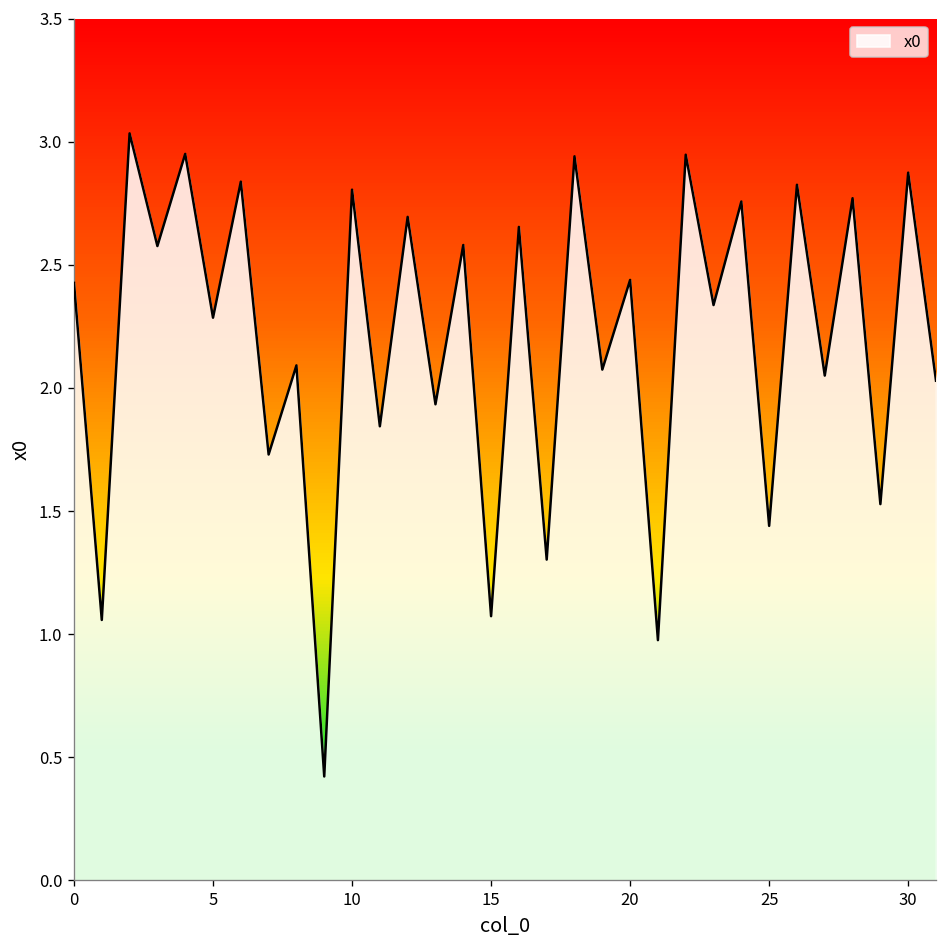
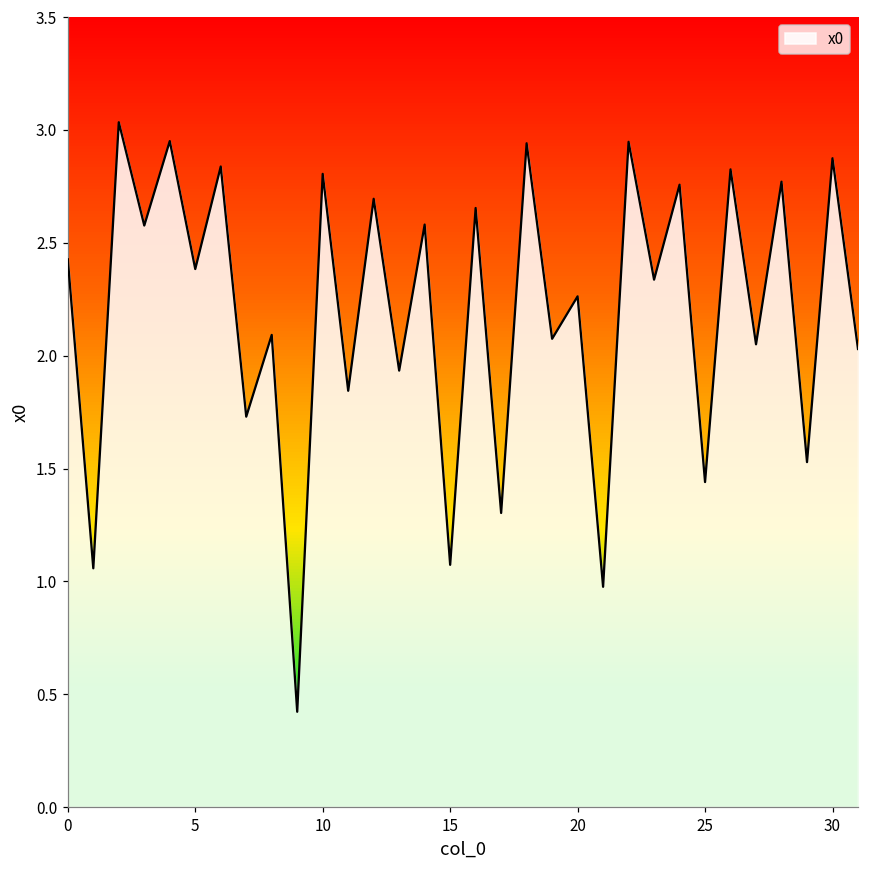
  {
    "0": 2.43,
-   "5": 2.29,
+   "5": 2.38,
    "10": 2.81,
    "15": 1.07,
-   "20": 2.44,
+   "20": 2.26,
    "25": 1.44,
    "30": 2.87
  }
